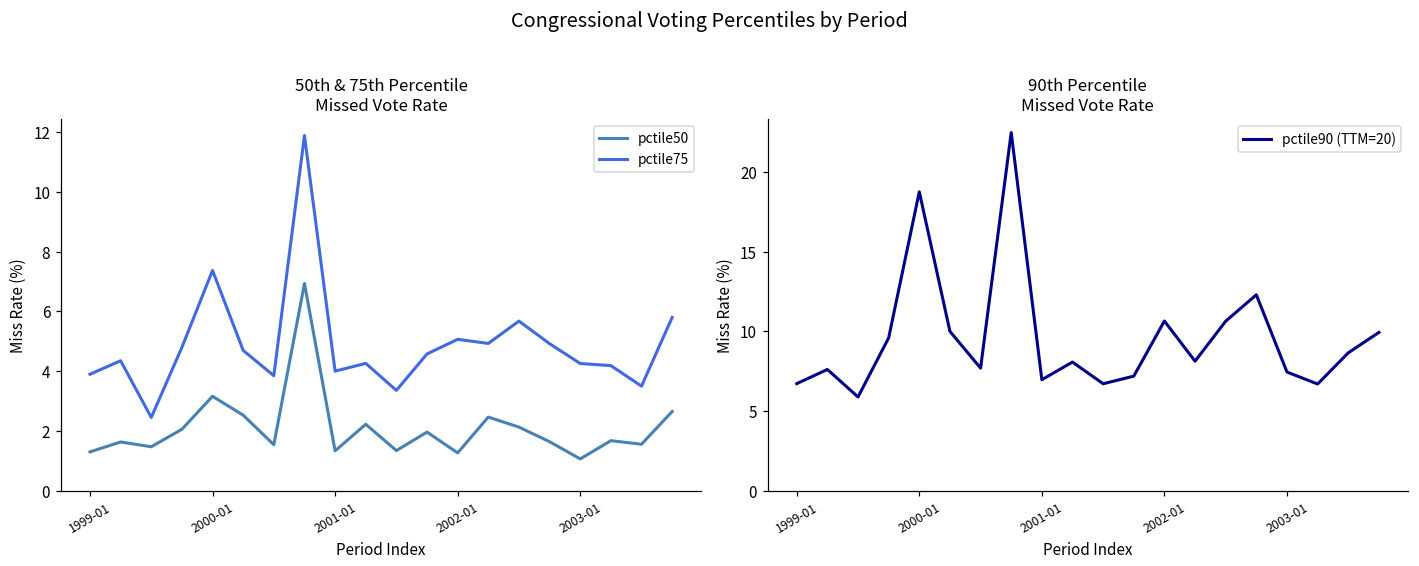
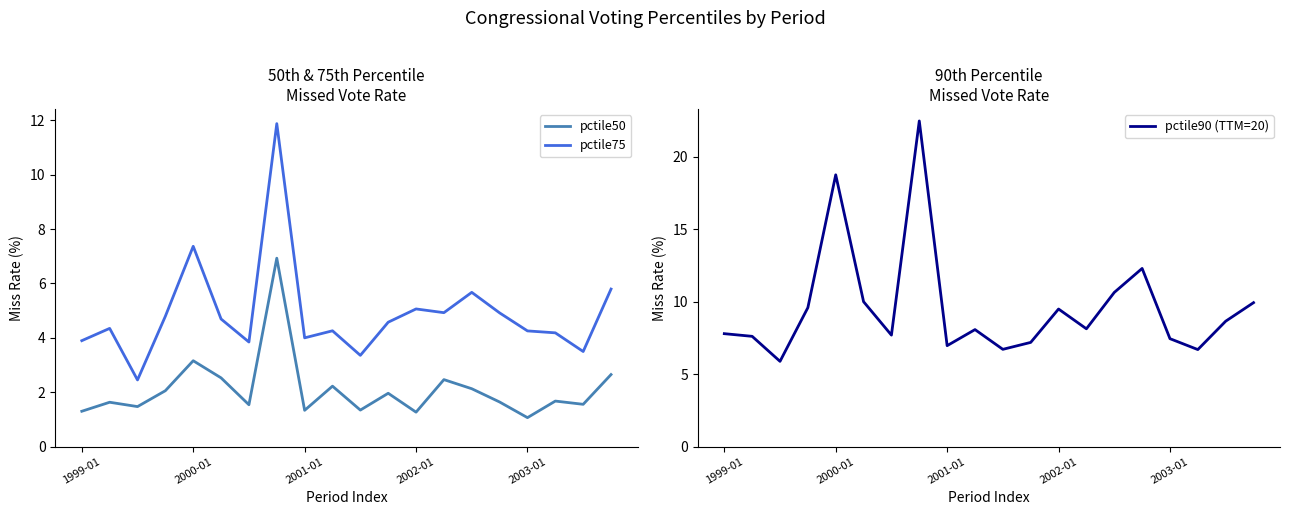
  {
    "90th Percentile Missed Vote Rate": {
-     "1999-01": 6.7,
+     "1999-01": 7.8,
      "2000-01": 18.8,
      "2001-01": 7.0,
-     "2002-01": 10.6,
+     "2002-01": 9.5,
      "2003-01": 7.4
    }
  }
